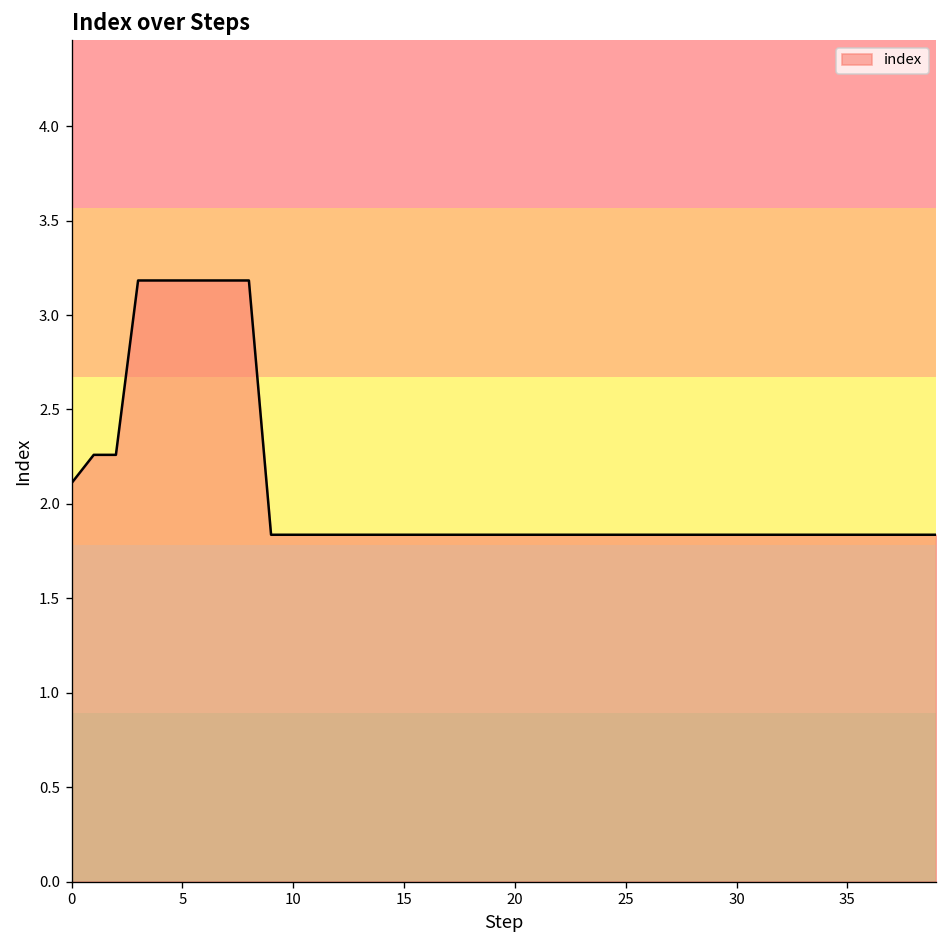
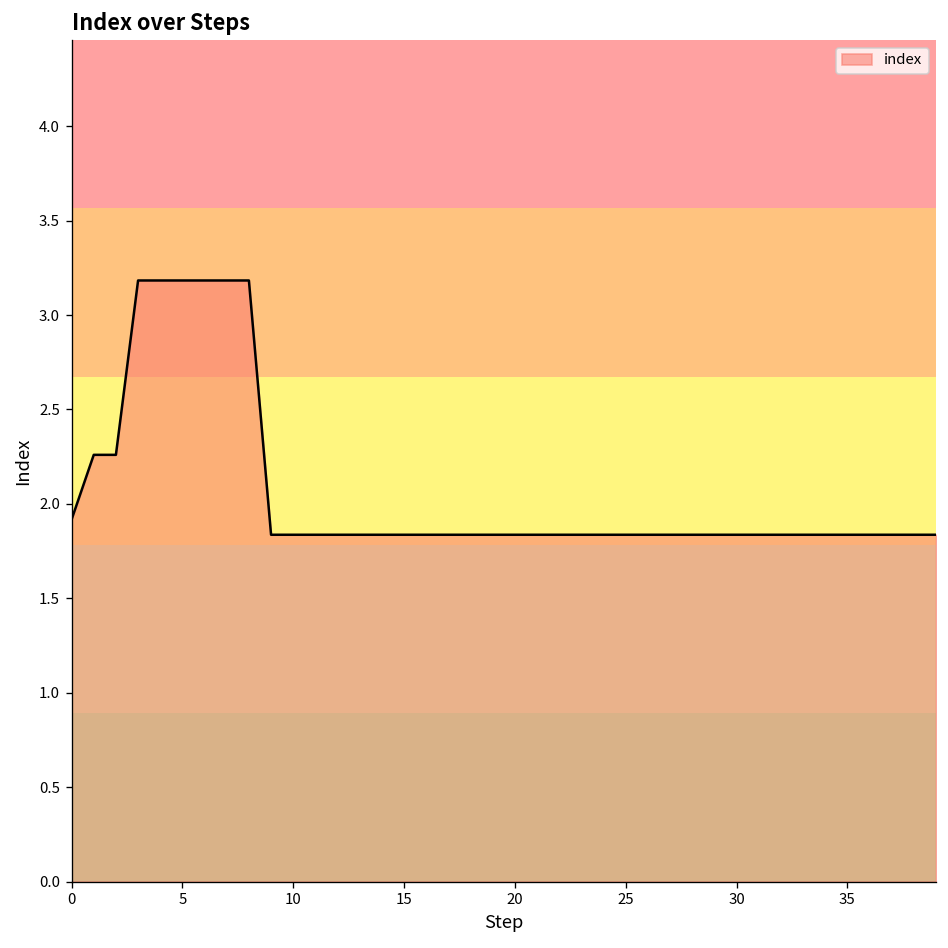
  {
-   "0": 2.11,
+   "0": 1.92,
    "5": 3.18,
    "10": 1.84,
    "15": 1.84,
    "20": 1.84,
    "25": 1.84,
    "30": 1.84,
    "35": 1.84
  }
